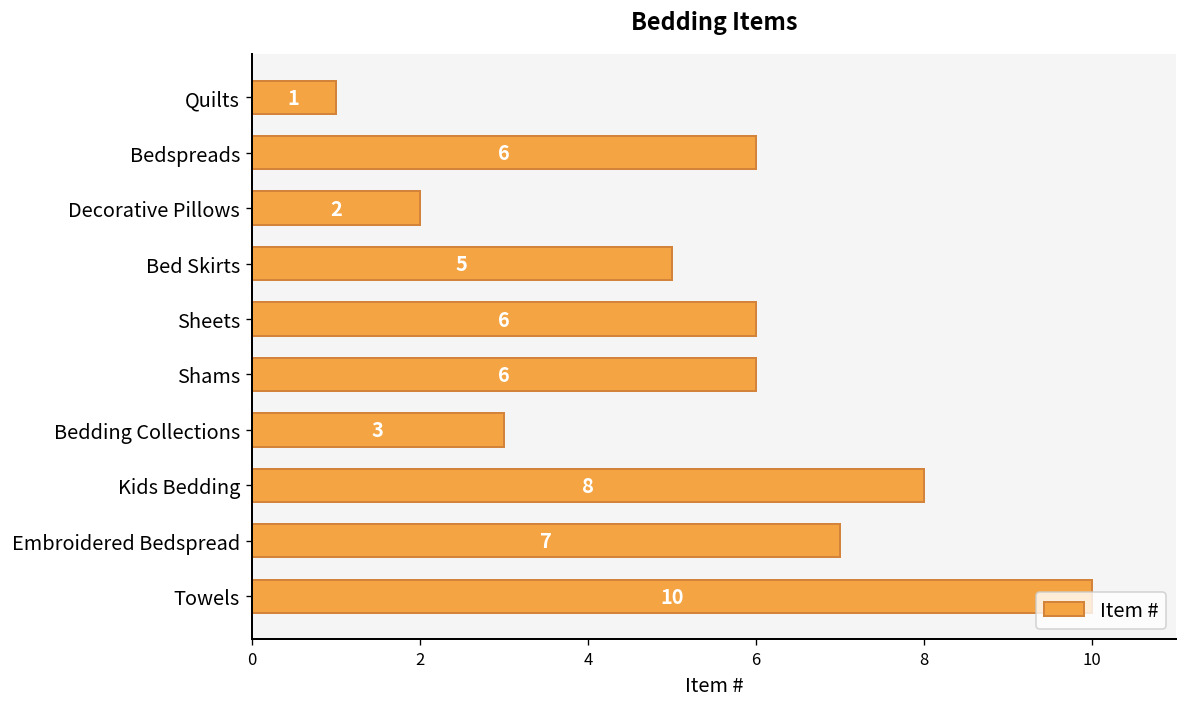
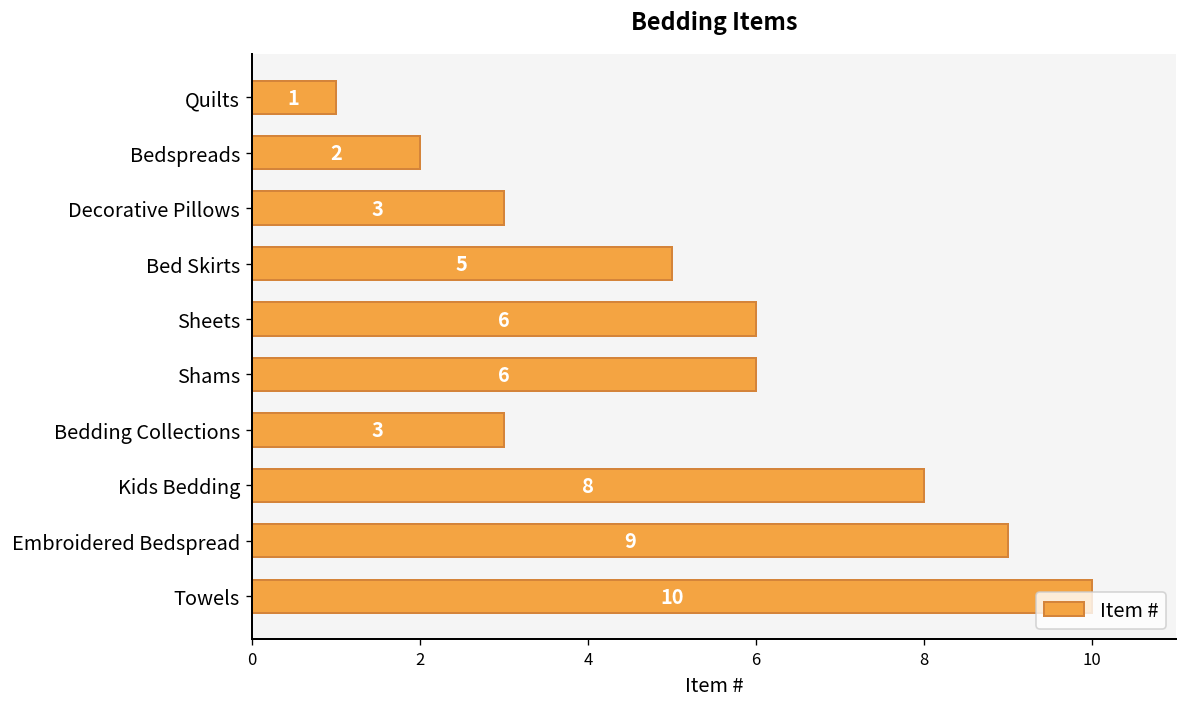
  {
    "Quilts": 1,
-   "Bedspreads": 6,
-   "Decorative Pillows": 2,
+   "Bedspreads": 2,
+   "Decorative Pillows": 3,
    "Bed Skirts": 5,
    "Sheets": 6,
    "Shams": 6,
    "Bedding Collections": 3,
    "Kids Bedding": 8,
-   "Embroidered Bedspread": 7
+   "Embroidered Bedspread": 9
  }
